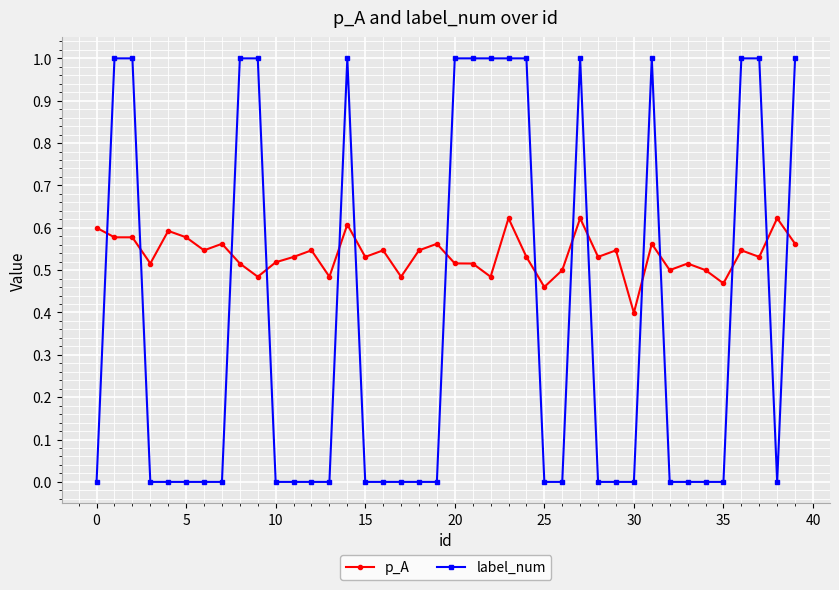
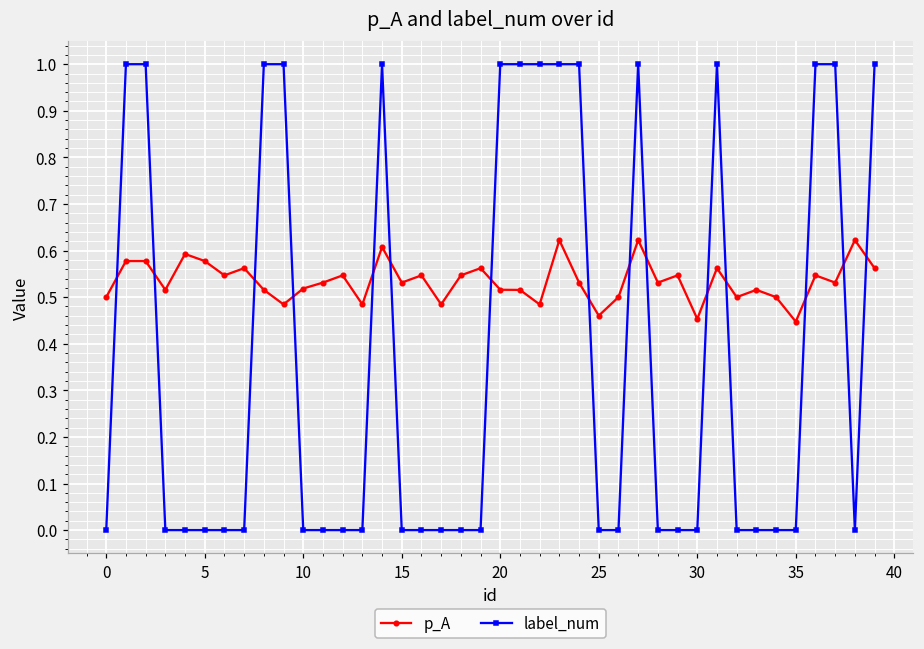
  {
    "p_A": {
-     "0": 0.6,
+     "0": 0.5,
      "5": 0.58,
      "10": 0.52,
      "15": 0.53,
      "20": 0.52,
      "25": 0.46,
-     "30": 0.40,
-     "35": 0.47
+     "30": 0.45,
+     "35": 0.45
    },
    "label_num": {
      "0": 0.00,
      "5": 0.00,
      "10": 0.00,
      "15": 0.00,
      "20": 1.00,
      "25": 0.00,
      "30": 0.00,
      "35": 0.00
    }
  }
